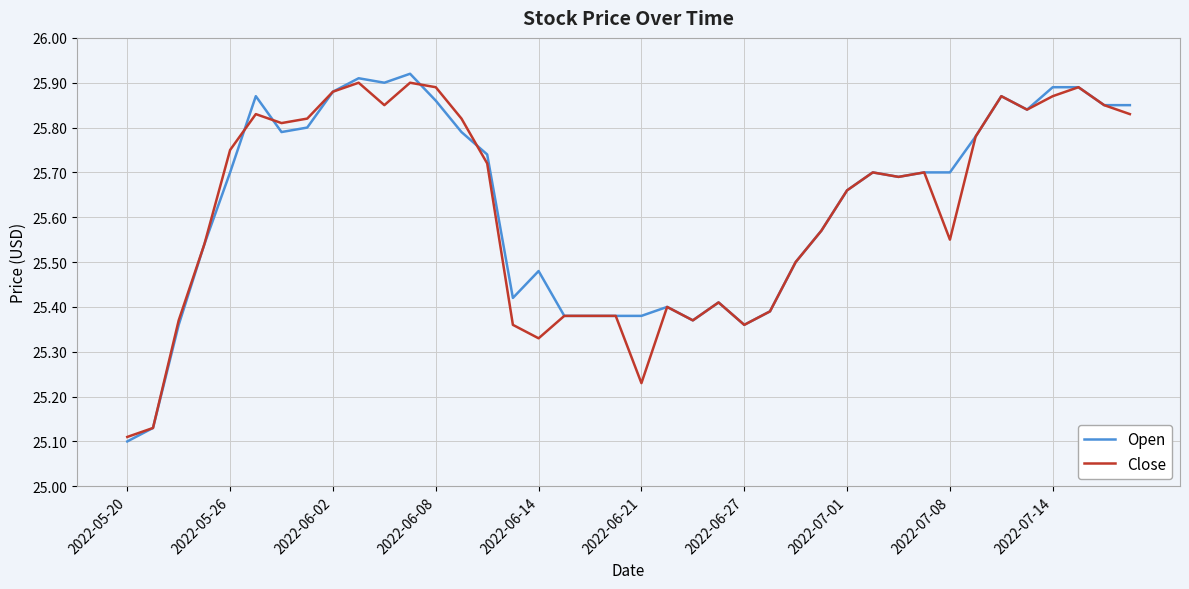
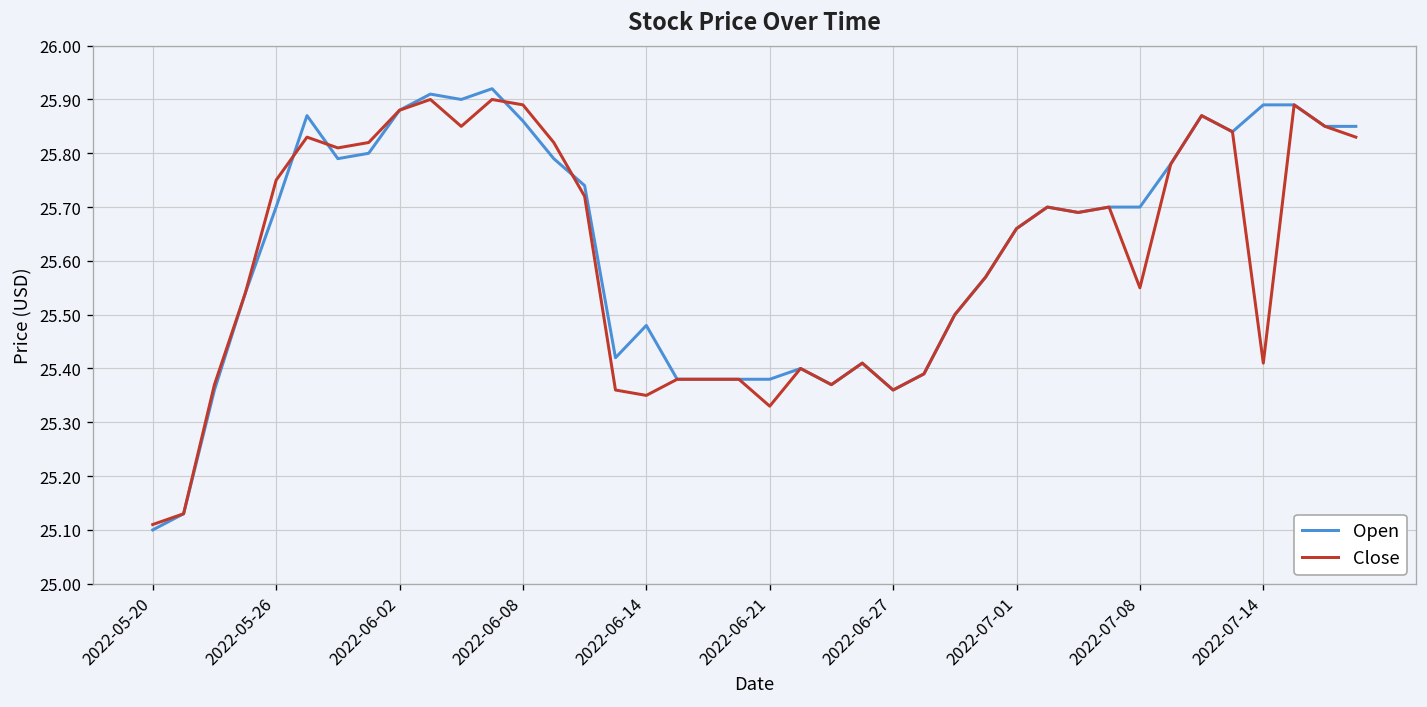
  {
    "Open": {
      "2022-05-20": 25.10,
      "2022-05-26": 25.70,
      "2022-06-08": 25.86,
      "2022-06-14": 25.48,
      "2022-06-21": 25.38,
      "2022-07-08": 25.70,
      "2022-07-14": 25.89
    },
    "Close": {
      "2022-05-20": 25.11,
      "2022-05-26": 25.75,
      "2022-06-08": 25.89,
-     "2022-06-14": 25.33,
-     "2022-06-21": 25.23,
+     "2022-06-14": 25.35,
+     "2022-06-21": 25.33,
      "2022-07-08": 25.55,
-     "2022-07-14": 25.87
+     "2022-07-14": 25.41
    }
  }
